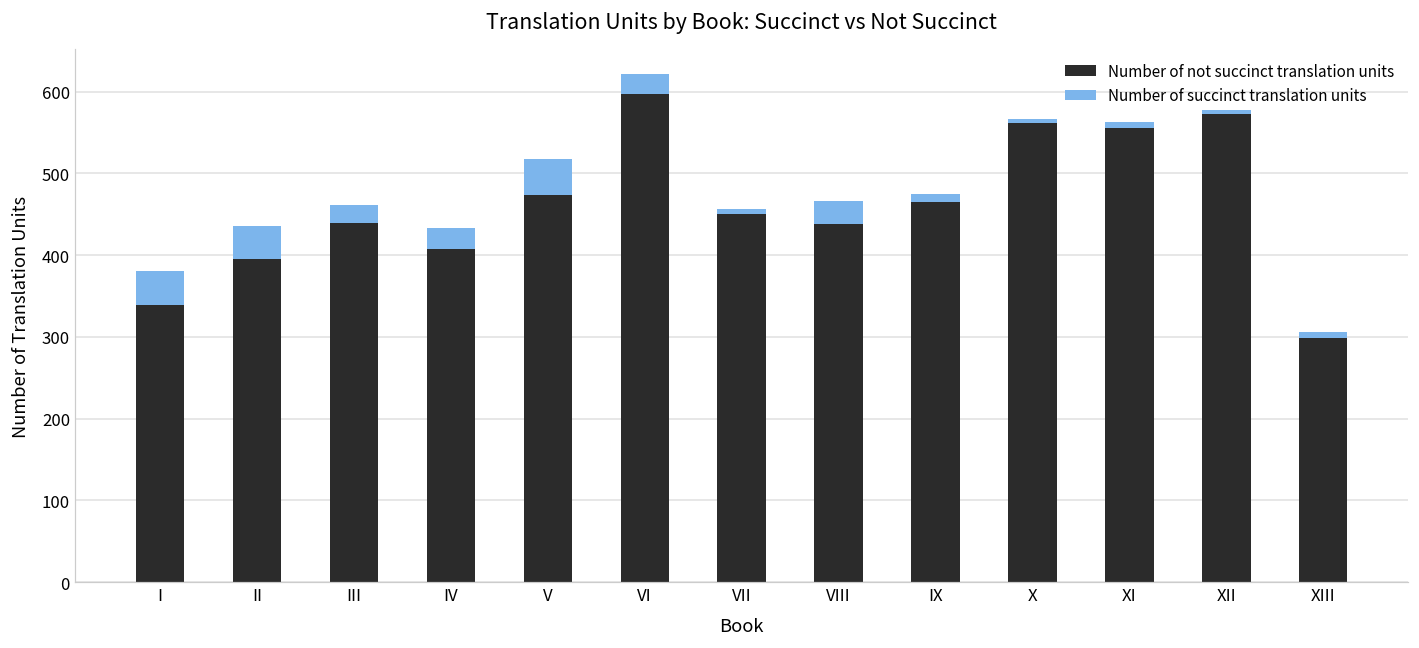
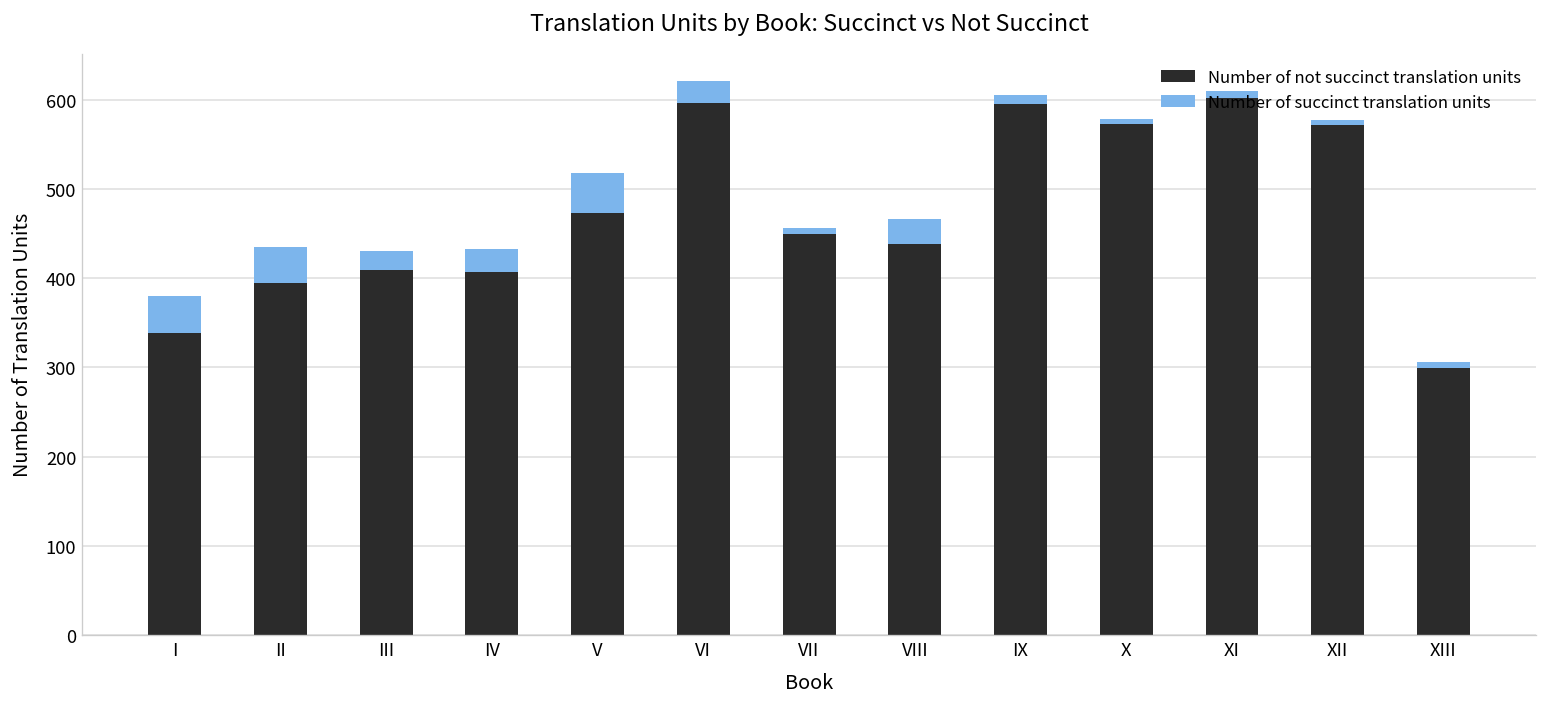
  {
    "Number of not succinct translation units": {
      "I": 340,
      "II": 400,
-     "III": 440,
+     "III": 410,
      "IV": 410,
      "V": 470,
      "VI": 600,
      "VII": 450,
      "VIII": 440,
-     "IX": 470,
-     "X": 560,
-     "XI": 560,
+     "IX": 600,
+     "X": 570,
+     "XI": 600,
      "XII": 570,
      "XIII": 300
    },
    "Number of succinct translation units": {
      "I": 40,
      "II": 40,
      "III": 20,
      "IV": 30,
      "V": 50,
      "VI": 20,
      "VII": 10,
      "VIII": 30,
      "IX": 10,
      "X": 10,
      "XI": 10,
      "XII": 10,
      "XIII": 10
    }
  }
